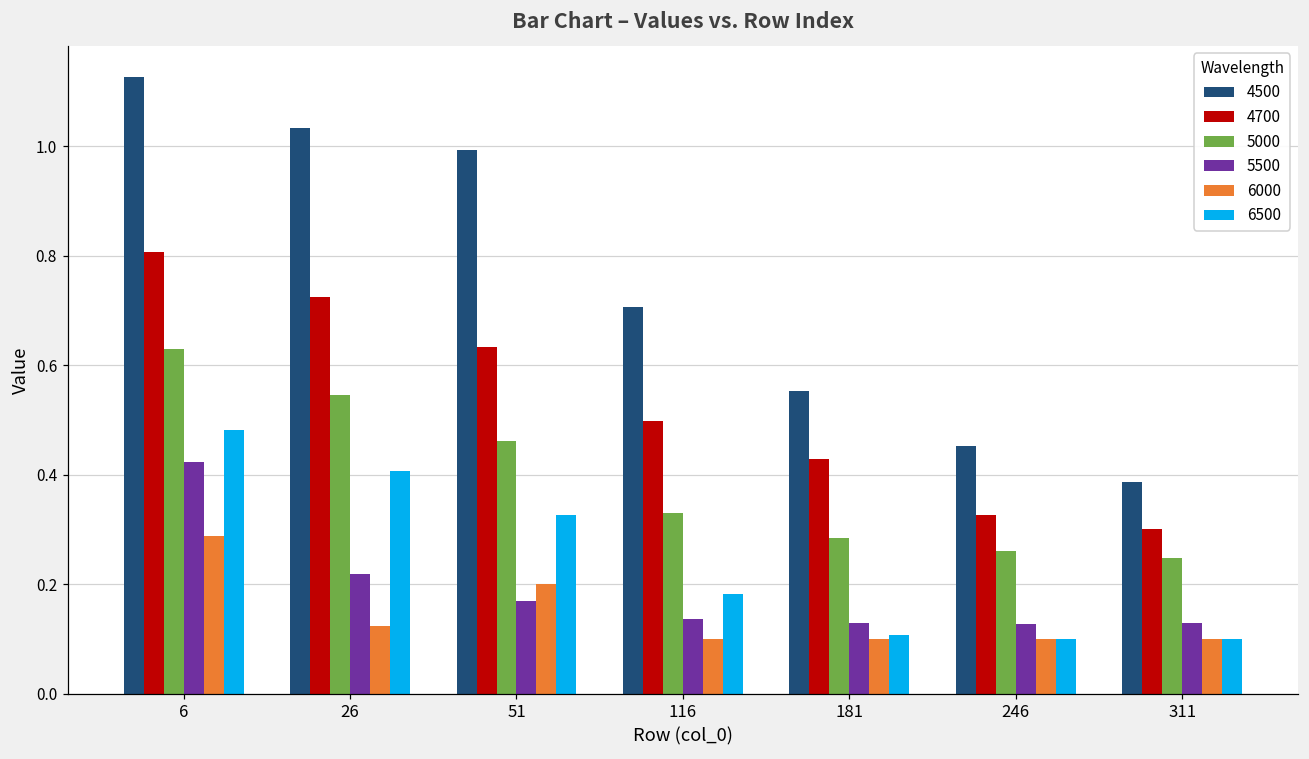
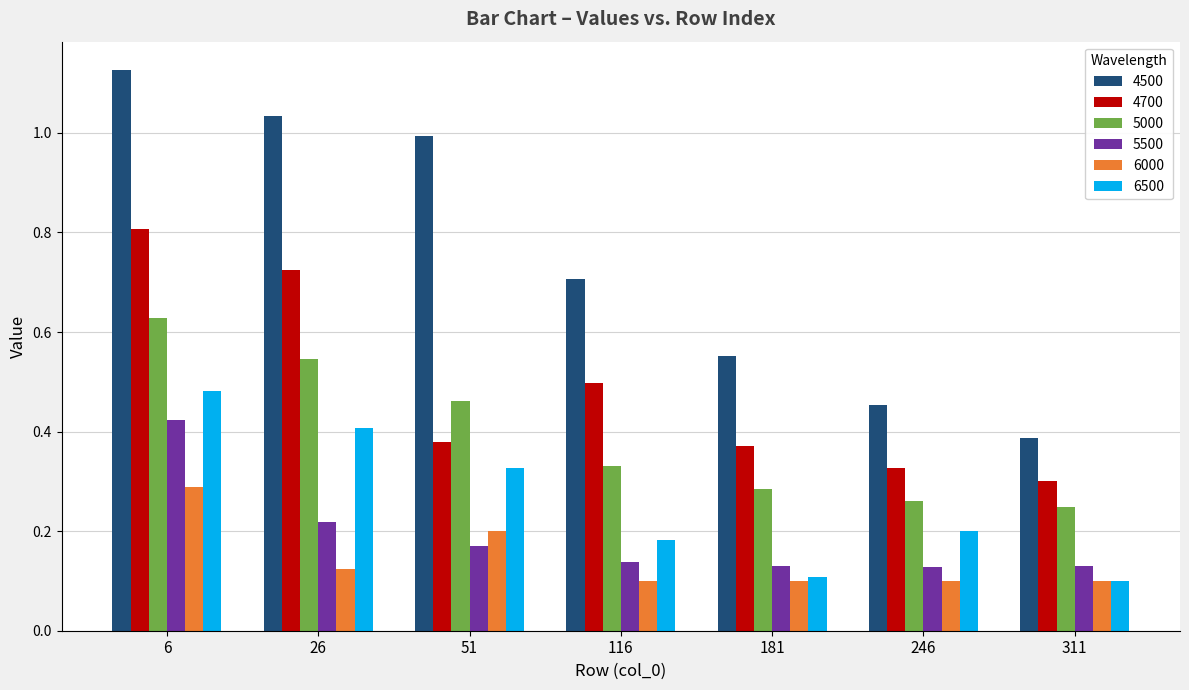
  {
    "4500": {
      "6": 1.13,
      "26": 1.03,
      "51": 0.99,
      "116": 0.71,
      "181": 0.55,
      "246": 0.45,
      "311": 0.39
    },
    "4700": {
      "6": 0.81,
      "26": 0.72,
-     "51": 0.63,
+     "51": 0.38,
      "116": 0.50,
-     "181": 0.43,
+     "181": 0.37,
      "246": 0.33,
      "311": 0.30
    },
    "5000": {
      "6": 0.63,
      "26": 0.55,
      "51": 0.46,
      "116": 0.33,
      "181": 0.28,
      "246": 0.26,
      "311": 0.25
    },
    "5500": {
      "6": 0.42,
      "26": 0.22,
      "51": 0.17,
      "116": 0.14,
      "181": 0.13,
      "246": 0.13,
      "311": 0.13
    },
    "6000": {
      "6": 0.29,
      "26": 0.12,
      "51": 0.20,
      "116": 0.10,
      "181": 0.10,
      "246": 0.10,
      "311": 0.10
    },
    "6500": {
      "6": 0.48,
      "26": 0.41,
      "51": 0.33,
      "116": 0.18,
      "181": 0.11,
-     "246": 0.1,
+     "246": 0.2,
      "311": 0.1
    }
  }
